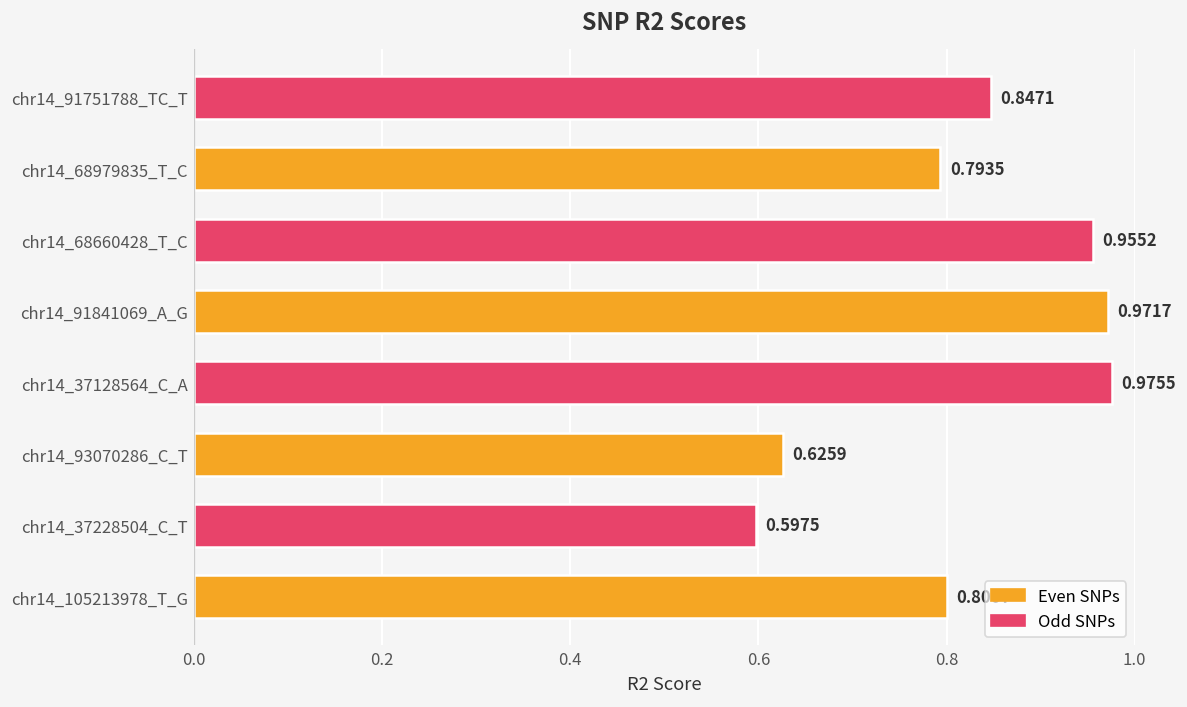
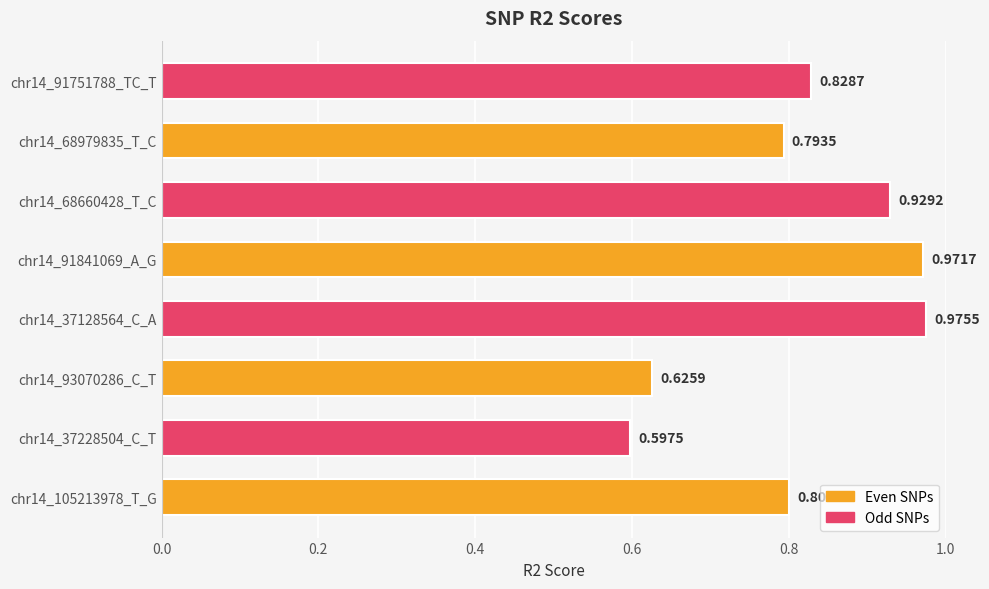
  {
-   "chr14_91751788_TC_T": 0.8471,
+   "chr14_91751788_TC_T": 0.8287,
    "chr14_68979835_T_C": 0.7935,
-   "chr14_68660428_T_C": 0.9552,
+   "chr14_68660428_T_C": 0.9292,
    "chr14_91841069_A_G": 0.9717,
    "chr14_37128564_C_A": 0.9755,
    "chr14_93070286_C_T": 0.6259,
    "chr14_37228504_C_T": 0.5975
  }
